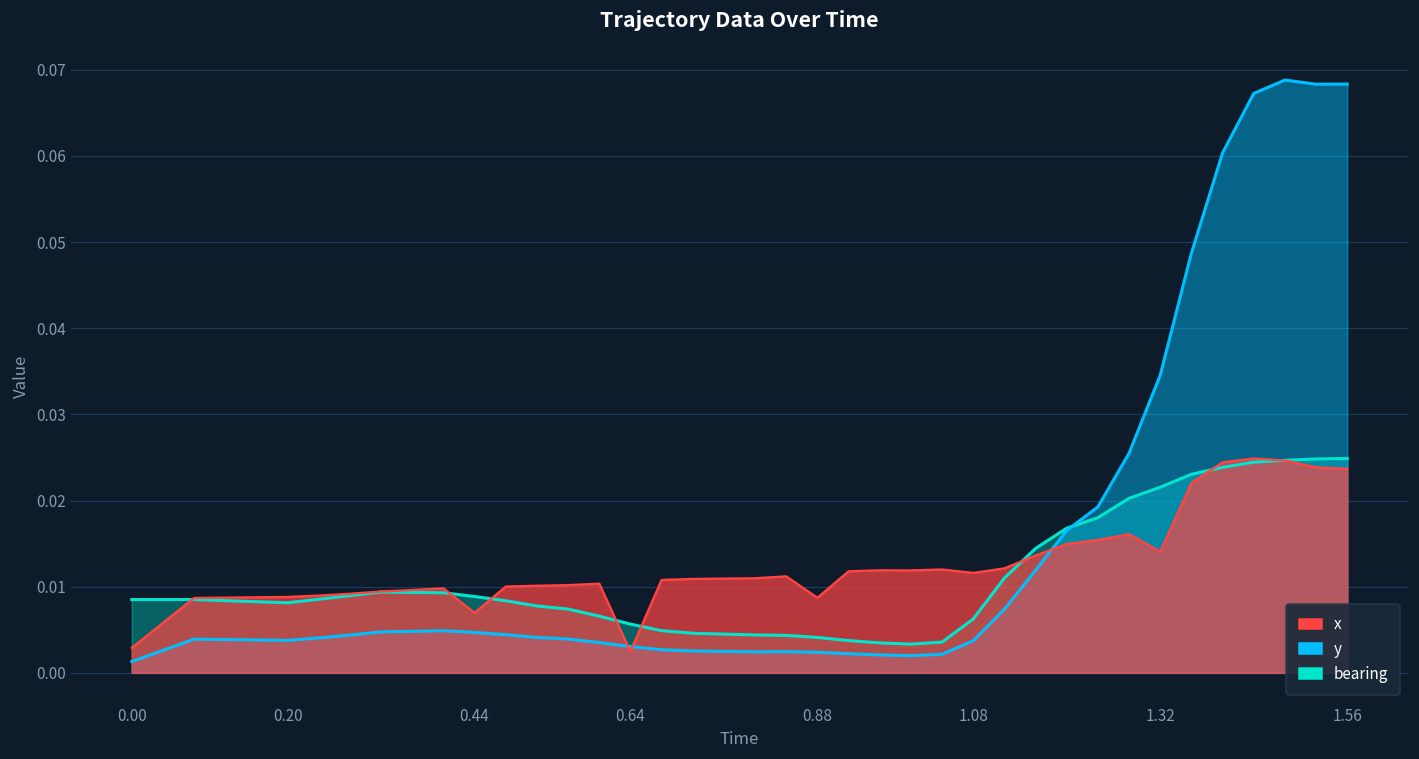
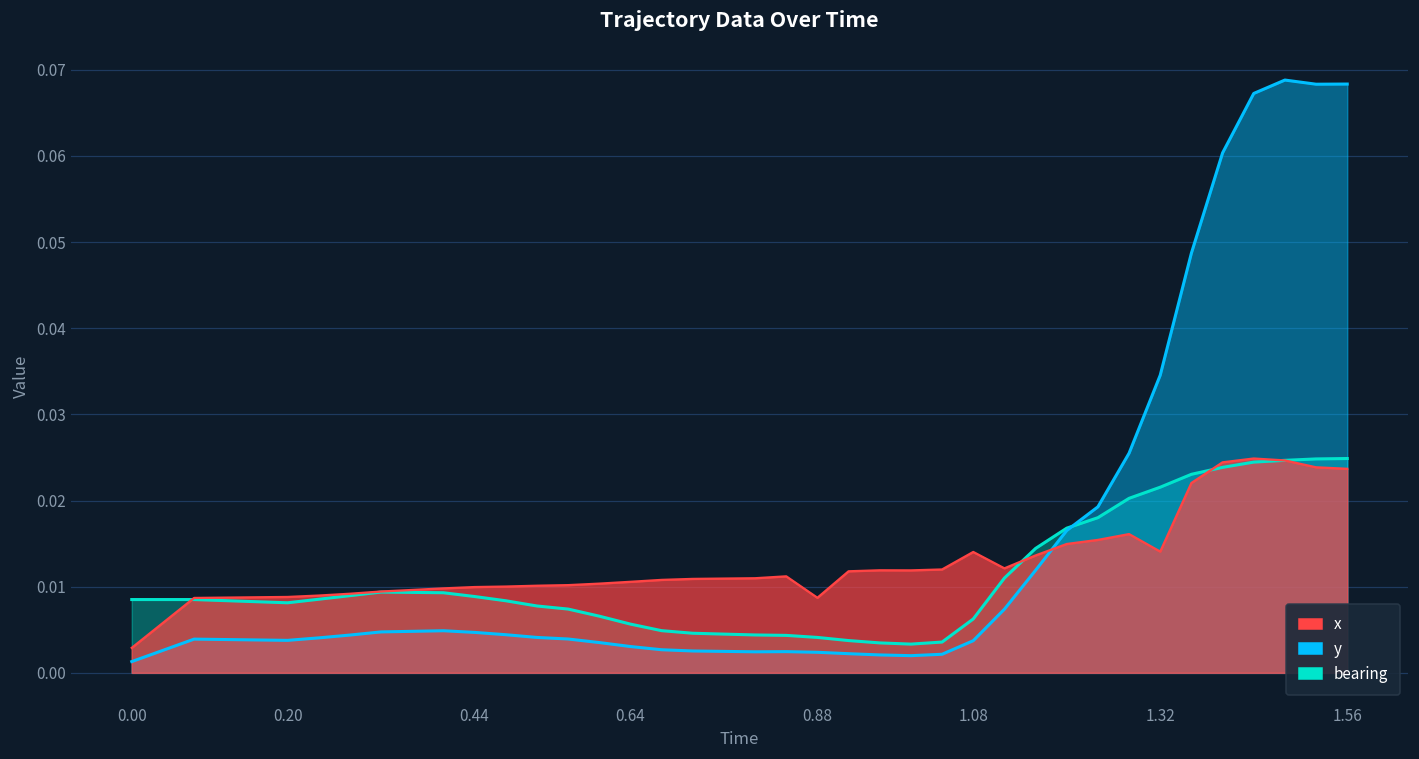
  {
    "x": {
      "0.00": 0.003,
      "0.20": 0.009,
-     "0.44": 0.007,
-     "0.64": 0.002,
+     "0.44": 0.010,
+     "0.64": 0.011,
      "0.88": 0.009,
-     "1.08": 0.012,
+     "1.08": 0.014,
      "1.32": 0.014,
      "1.56": 0.024
    }
  }
